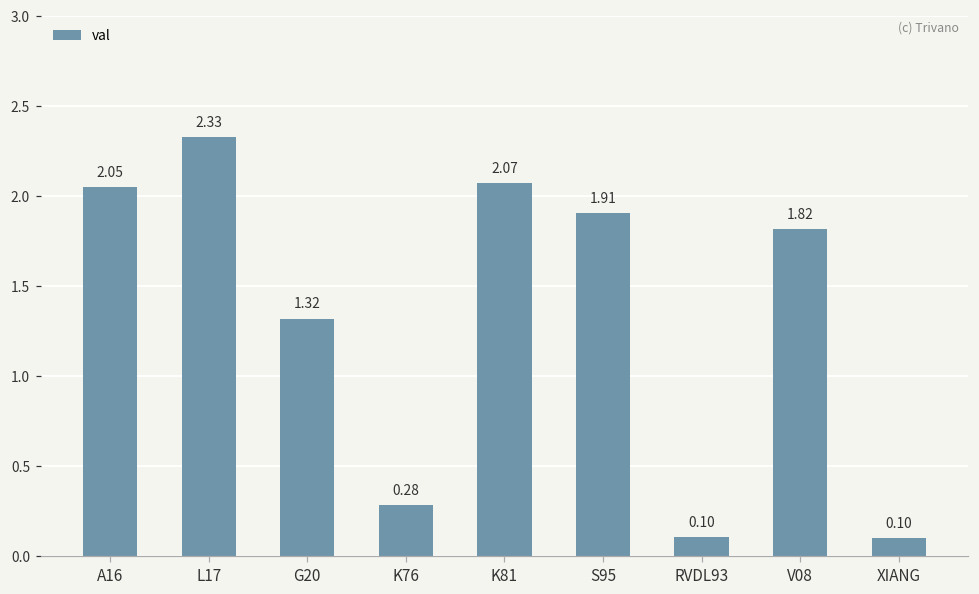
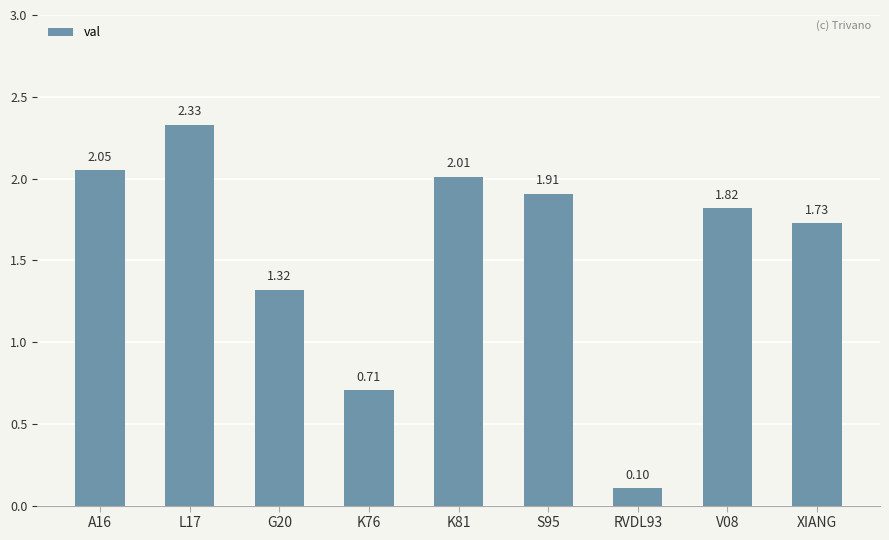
  {
    "A16": 2.05,
    "L17": 2.33,
    "G20": 1.32,
-   "K76": 0.28,
-   "K81": 2.07,
+   "K76": 0.71,
+   "K81": 2.01,
    "S95": 1.91,
    "RVDL93": 0.10,
    "V08": 1.82,
-   "XIANG": 0.10
+   "XIANG": 1.73
  }
